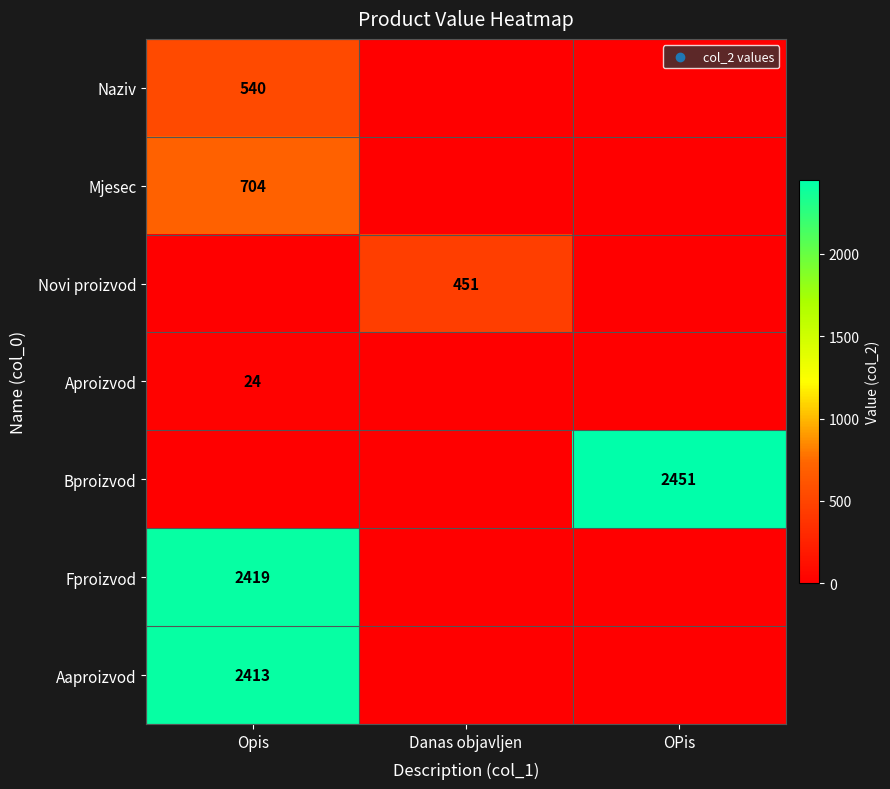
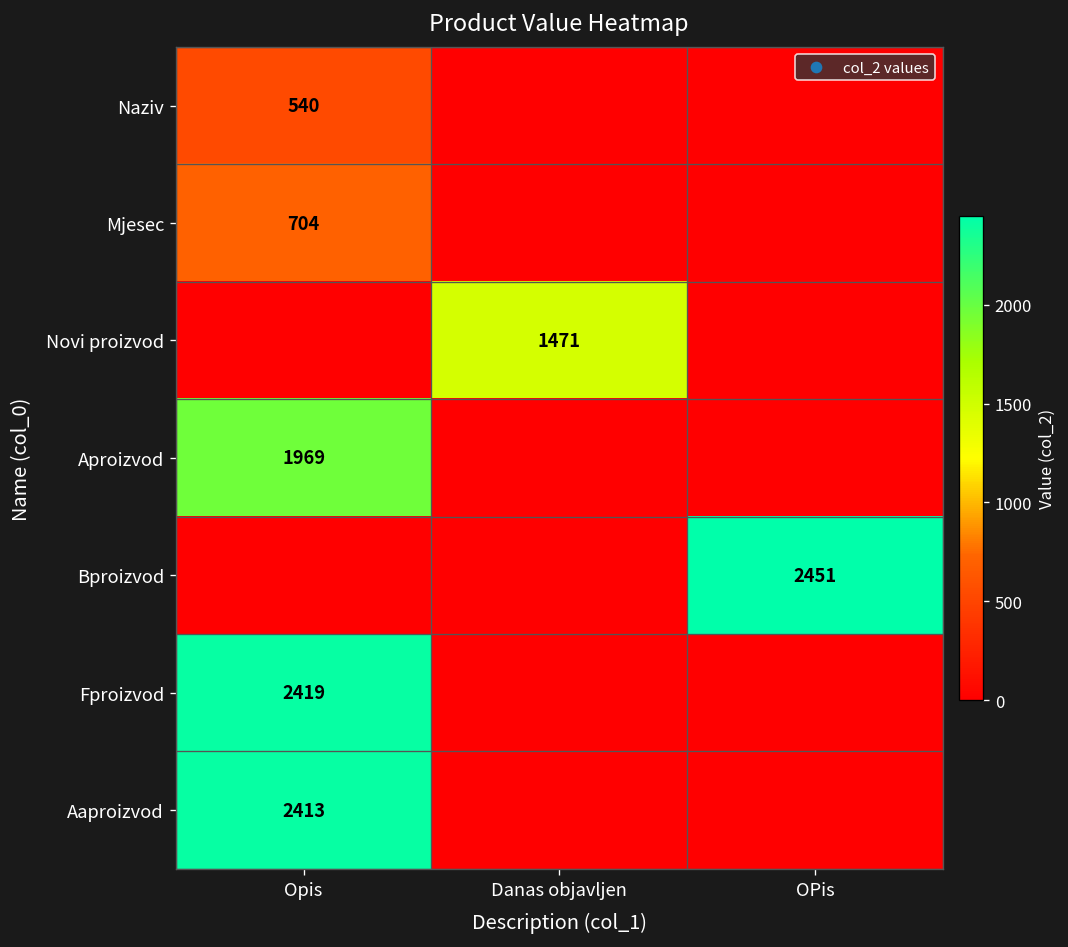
  {
    "Naziv": {
      "Opis": 540
    },
    "Mjesec": {
      "Opis": 704
    },
    "Novi proizvod": {
-     "Danas objavljen": 451
+     "Danas objavljen": 1471
    },
    "Aproizvod": {
-     "Opis": 24
+     "Opis": 1969
    },
    "Bproizvod": {
      "OPis": 2451
    },
    "Fproizvod": {
      "Opis": 2419
    },
    "Aaproizvod": {
      "Opis": 2413
    }
  }
